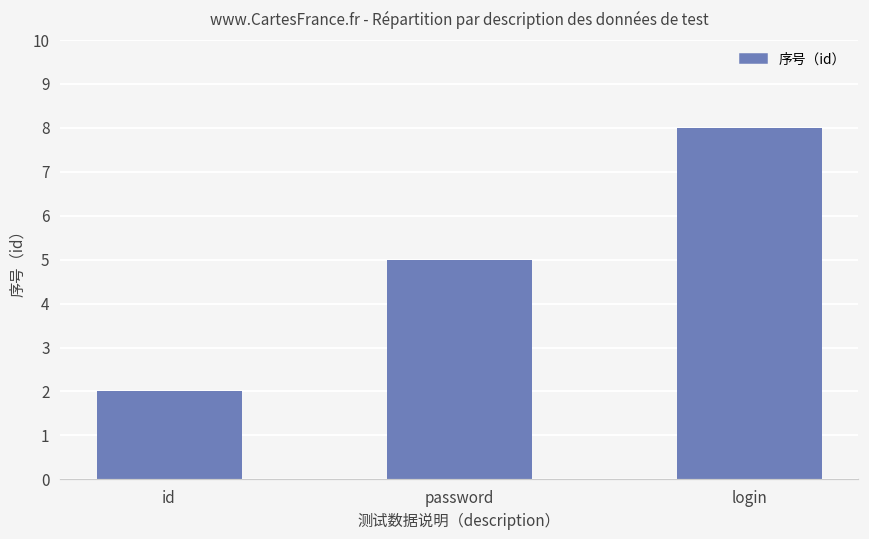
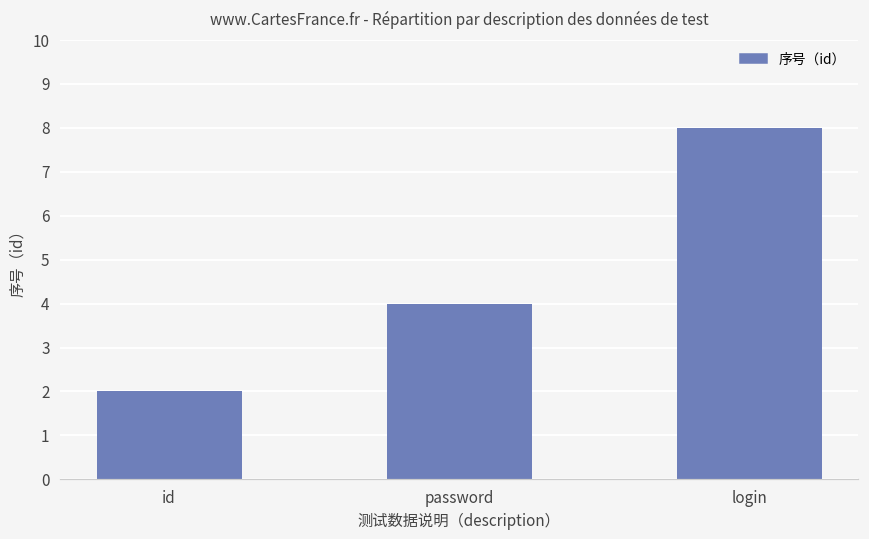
  {
    "id": 2,
-   "password": 5,
+   "password": 4,
    "login": 8
  }
